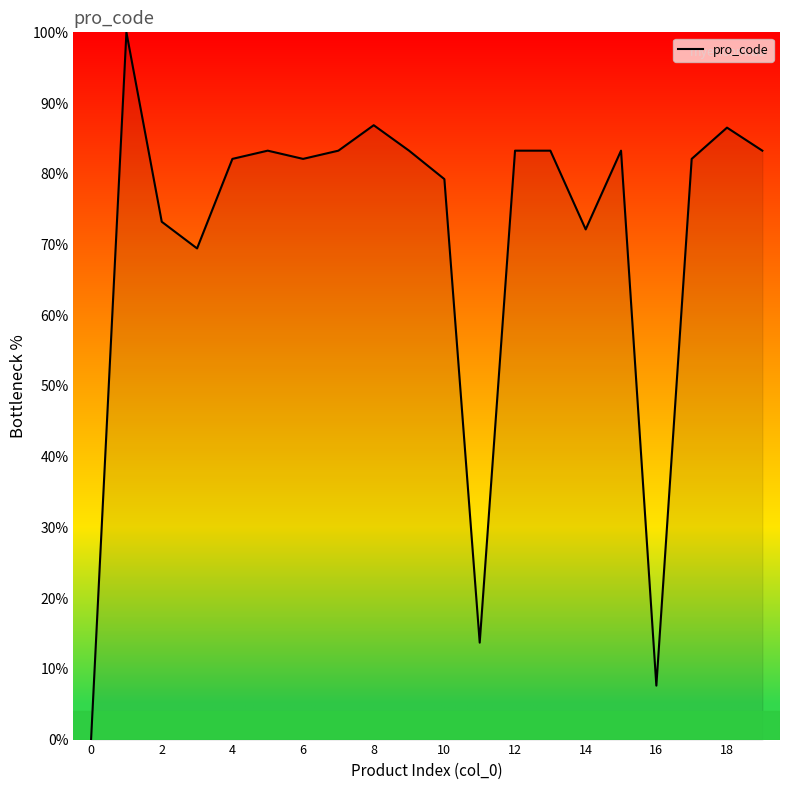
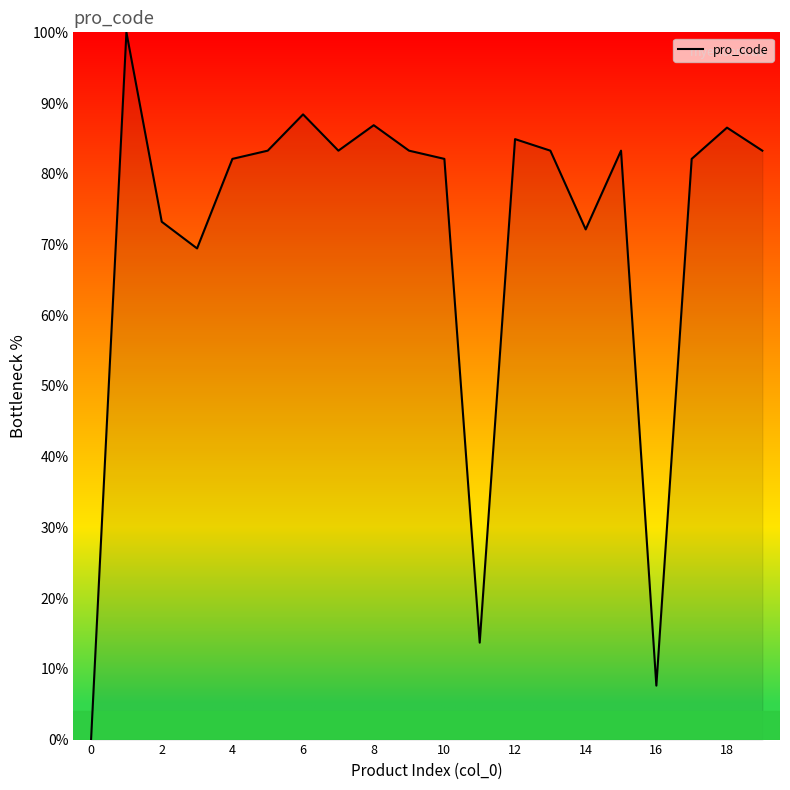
  {
    "2": "73%",
    "4": "82%",
-   "6": "82%",
+   "6": "88%",
    "8": "87%",
-   "10": "79%",
-   "12": "83%",
+   "10": "82%",
+   "12": "85%",
    "14": "72%",
    "16": "8%",
    "18": "87%"
  }
